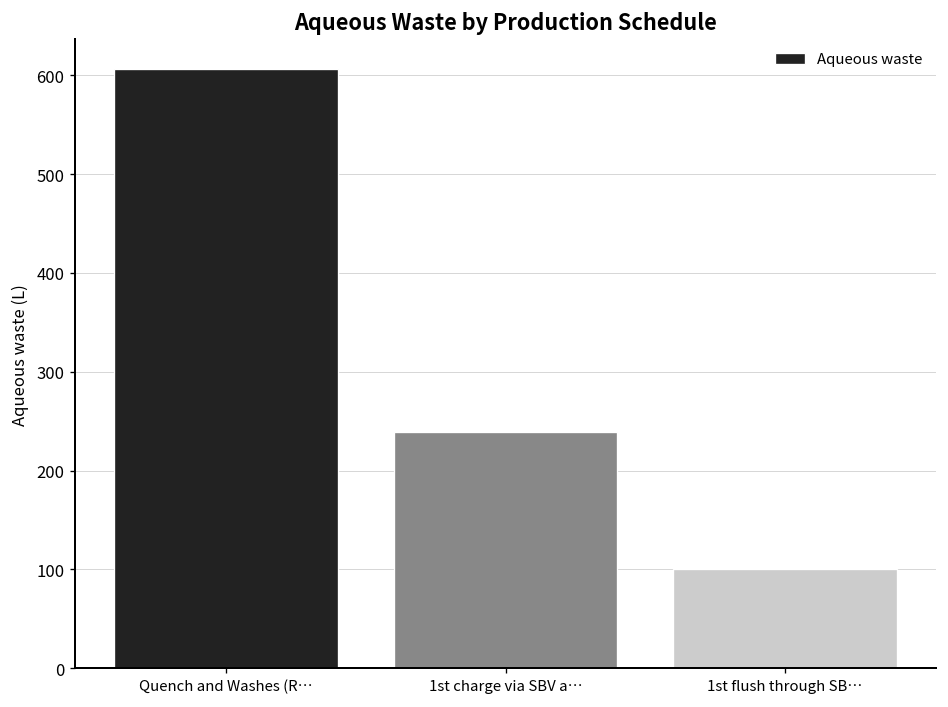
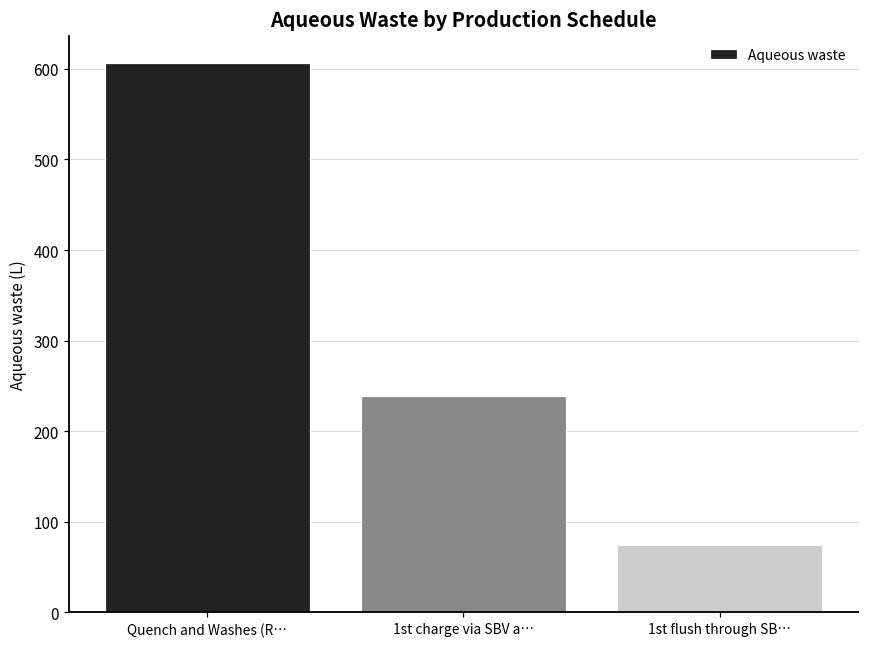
  {
    "Quench and Washes (R…": 610,
    "1st charge via SBV a…": 240,
-   "1st flush through SB…": 100
+   "1st flush through SB…": 70
  }
